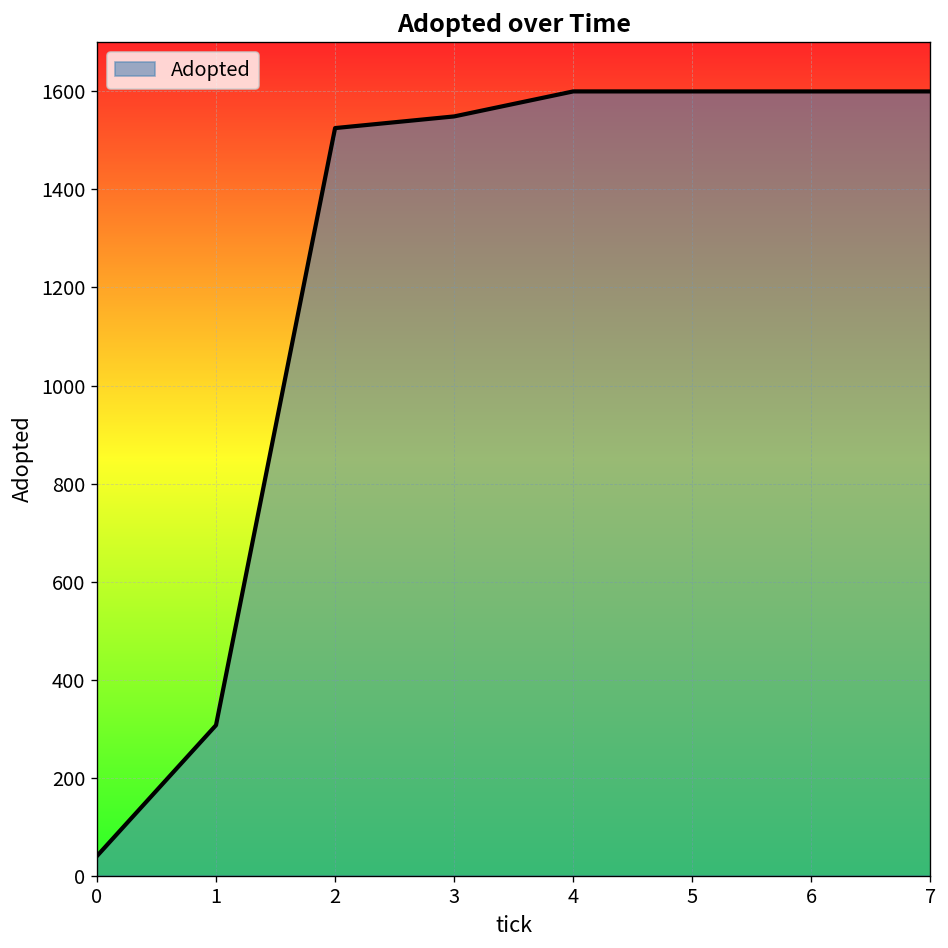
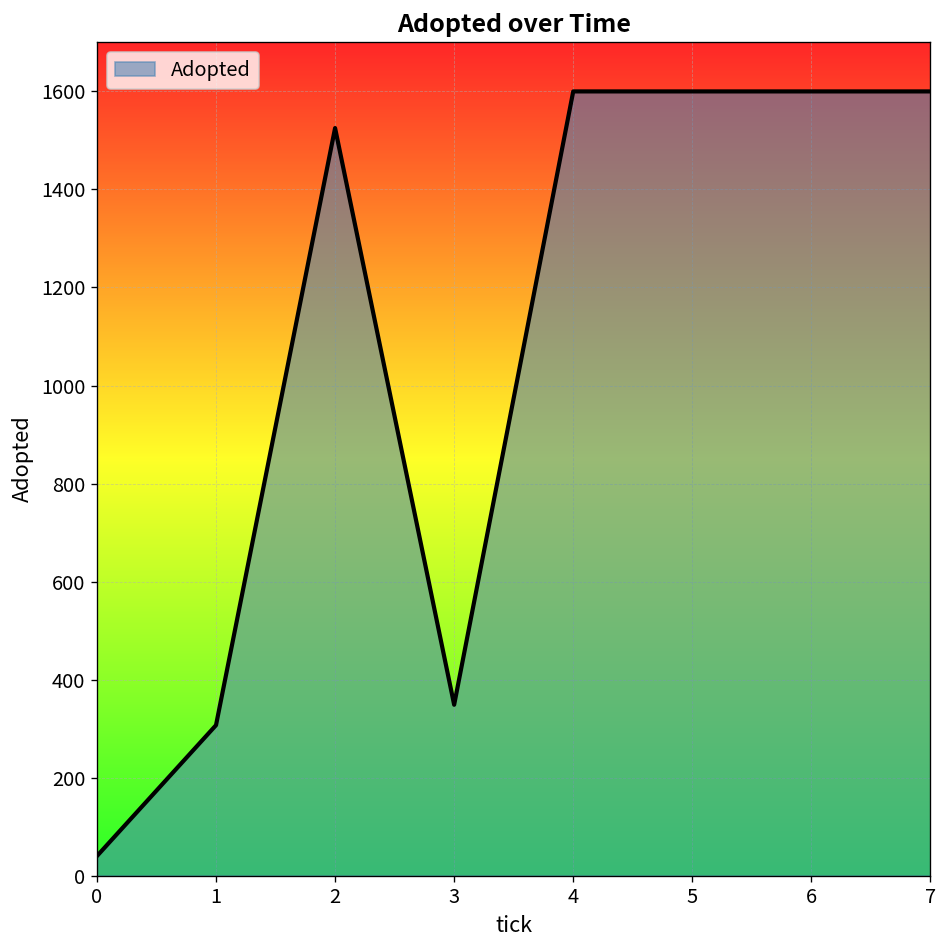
  {
    "0": 40,
    "1": 310,
    "2": 1530,
-   "3": 1550,
+   "3": 350,
    "4": 1600,
    "5": 1600,
    "6": 1600,
    "7": 1600
  }
